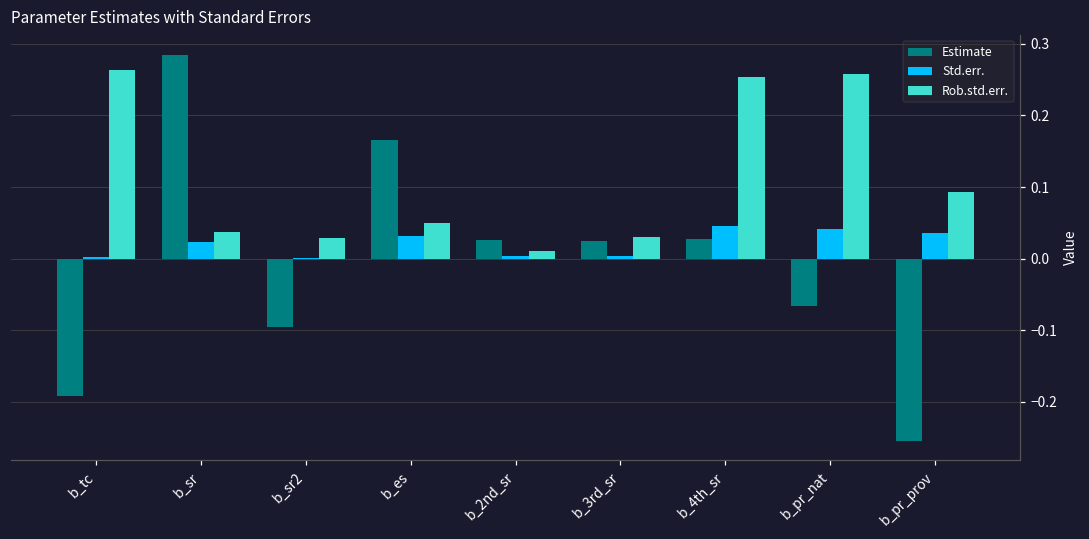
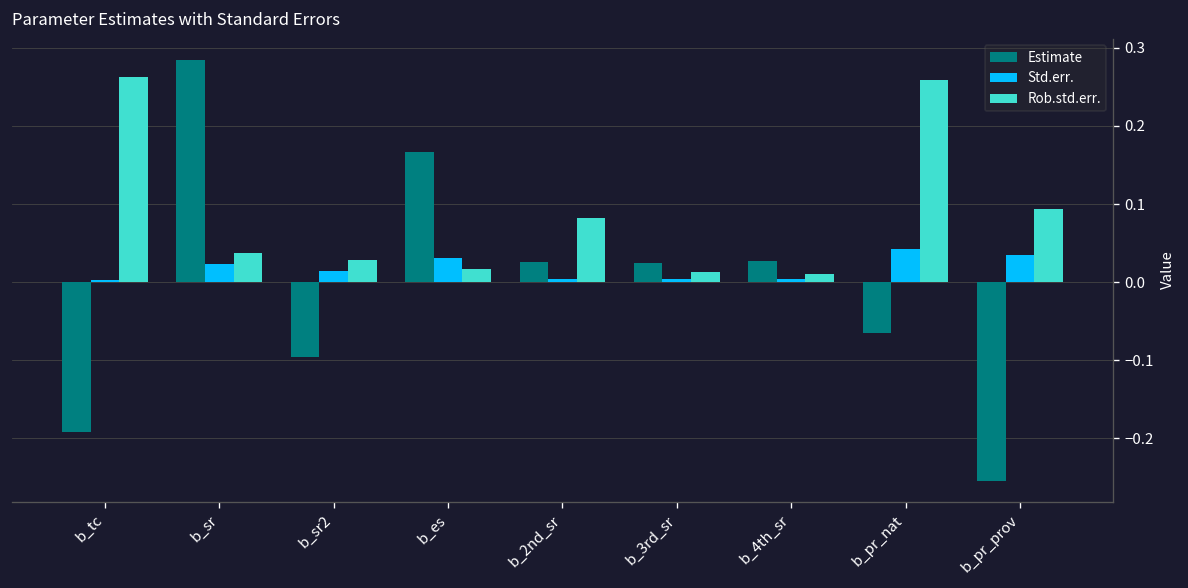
  {
    "Estimate": {
      "b_tc": -0.19,
      "b_sr": 0.28,
      "b_sr2": -0.10,
      "b_es": 0.17,
      "b_2nd_sr": 0.03,
      "b_3rd_sr": 0.03,
      "b_4th_sr": 0.03,
      "b_pr_nat": -0.07,
      "b_pr_prov": -0.25
    },
    "Std.err.": {
      "b_sr": 0.02,
-     "b_sr2": 0.00,
+     "b_sr2": 0.01,
      "b_es": 0.03,
      "b_3rd_sr": 0.00,
-     "b_4th_sr": 0.05,
+     "b_4th_sr": 0.00,
      "b_pr_nat": 0.04,
      "b_pr_prov": 0.04
    },
    "Rob.std.err.": {
      "b_tc": 0.26,
      "b_sr": 0.04,
      "b_sr2": 0.03,
-     "b_es": 0.05,
-     "b_2nd_sr": 0.01,
-     "b_3rd_sr": 0.03,
-     "b_4th_sr": 0.25,
+     "b_es": 0.02,
+     "b_2nd_sr": 0.08,
+     "b_3rd_sr": 0.01,
+     "b_4th_sr": 0.01,
      "b_pr_nat": 0.26,
      "b_pr_prov": 0.09
    }
  }
